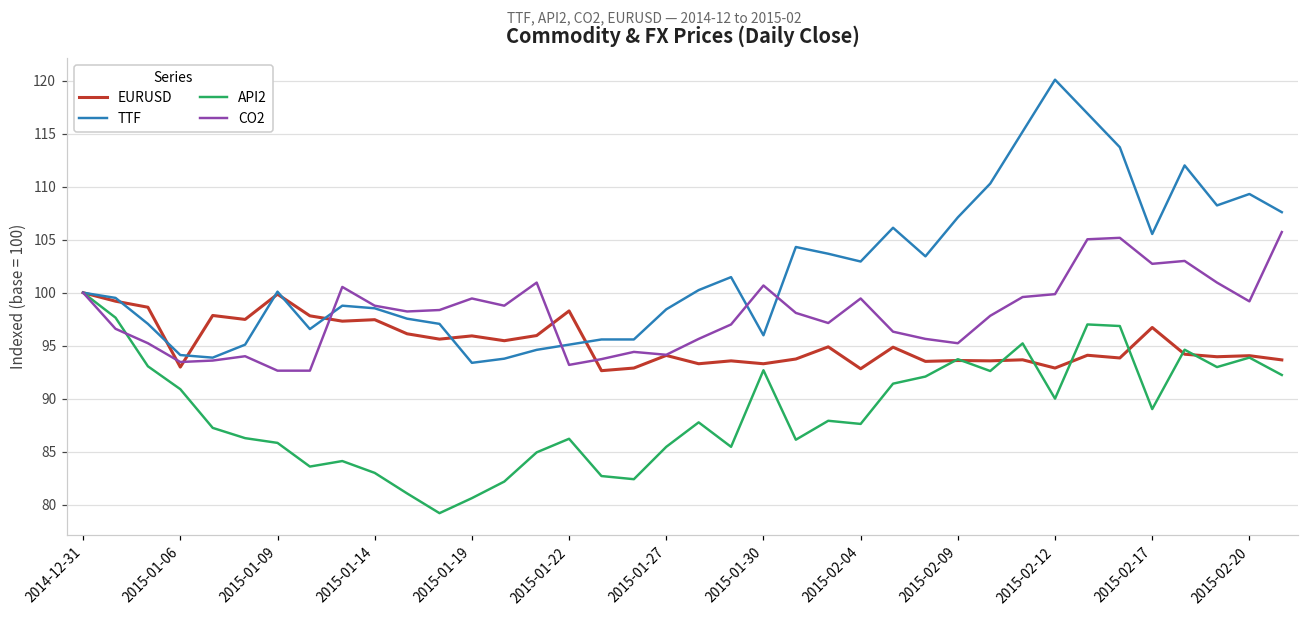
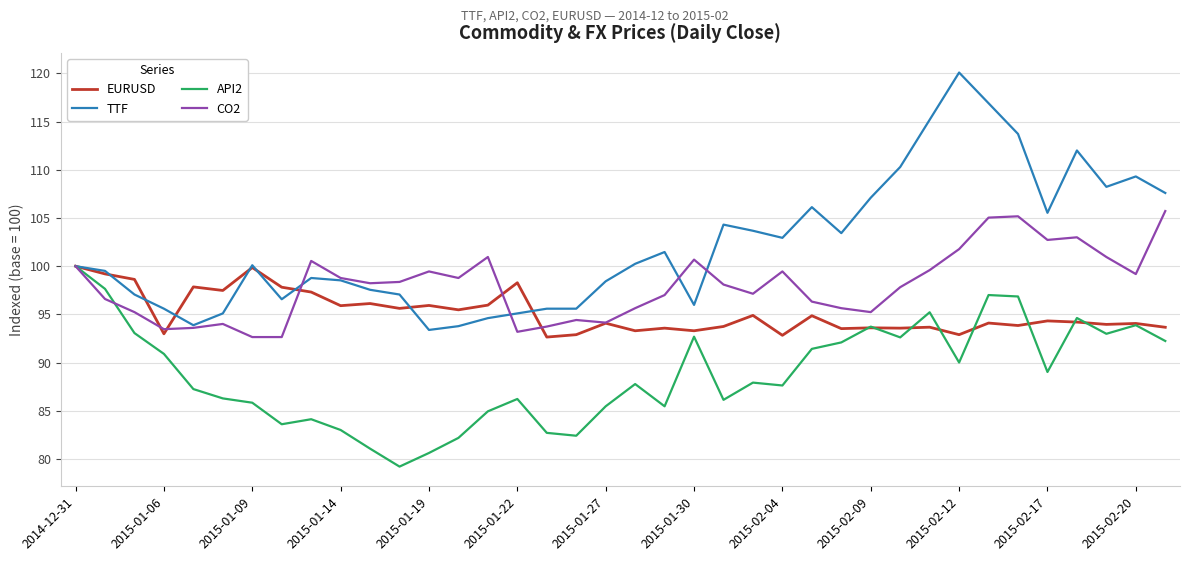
  {
    "EURUSD": {
      "2015-01-06": 93,
-     "2015-01-14": 97,
+     "2015-01-14": 96,
      "2015-01-19": 96,
      "2015-01-22": 98,
      "2015-01-30": 93,
      "2015-02-04": 93,
      "2015-02-12": 93,
-     "2015-02-17": 97
+     "2015-02-17": 94
    },
    "TTF": {
-     "2015-01-06": 94,
+     "2015-01-06": 96,
      "2015-01-19": 93,
      "2015-01-22": 95,
      "2015-01-27": 98,
      "2015-01-30": 96,
      "2015-02-04": 103,
      "2015-02-09": 107,
      "2015-02-12": 120,
      "2015-02-17": 106,
      "2015-02-20": 109
    },
    "API2": {
      "2015-01-06": 91,
      "2015-01-09": 86,
      "2015-01-14": 83,
      "2015-01-19": 81,
      "2015-01-22": 86,
      "2015-01-27": 85,
      "2015-01-30": 93,
      "2015-02-04": 88,
      "2015-02-12": 90,
      "2015-02-17": 89
    },
    "CO2": {
      "2015-01-06": 93,
      "2015-01-09": 93,
      "2015-01-19": 99,
      "2015-01-22": 93,
      "2015-01-30": 101,
      "2015-02-04": 99,
      "2015-02-09": 95,
-     "2015-02-12": 100,
+     "2015-02-12": 102,
      "2015-02-17": 103,
      "2015-02-20": 99
    }
  }
